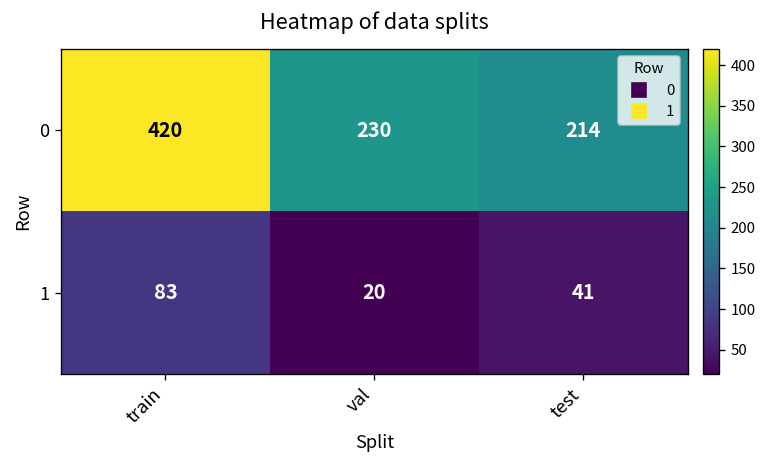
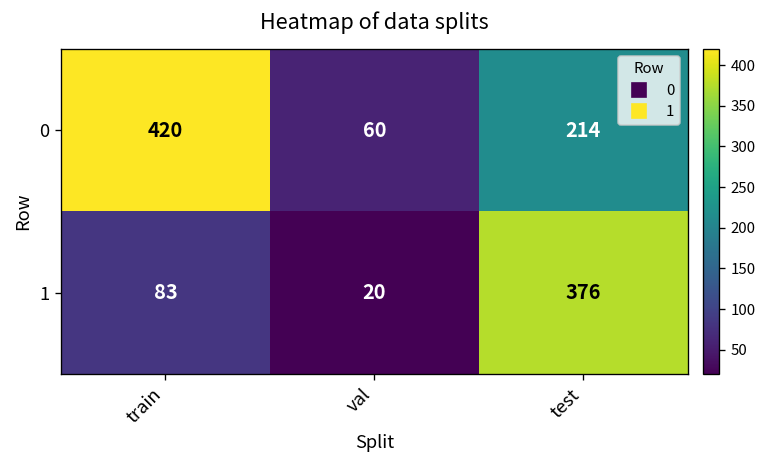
  {
    "0": {
      "train": 420,
-     "val": 230,
+     "val": 60,
      "test": 214
    },
    "1": {
      "train": 83,
      "val": 20,
-     "test": 41
+     "test": 376
    }
  }
